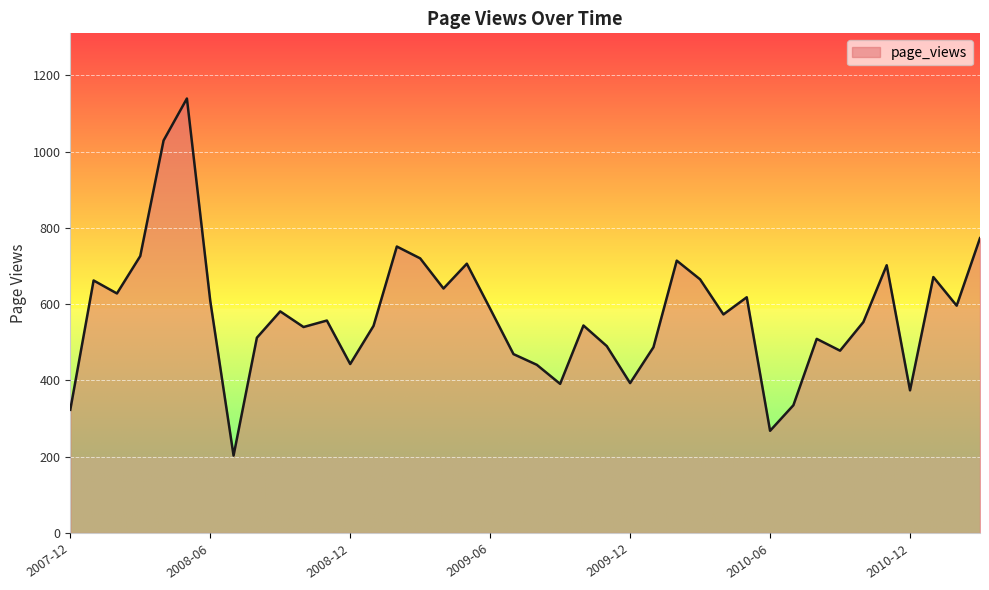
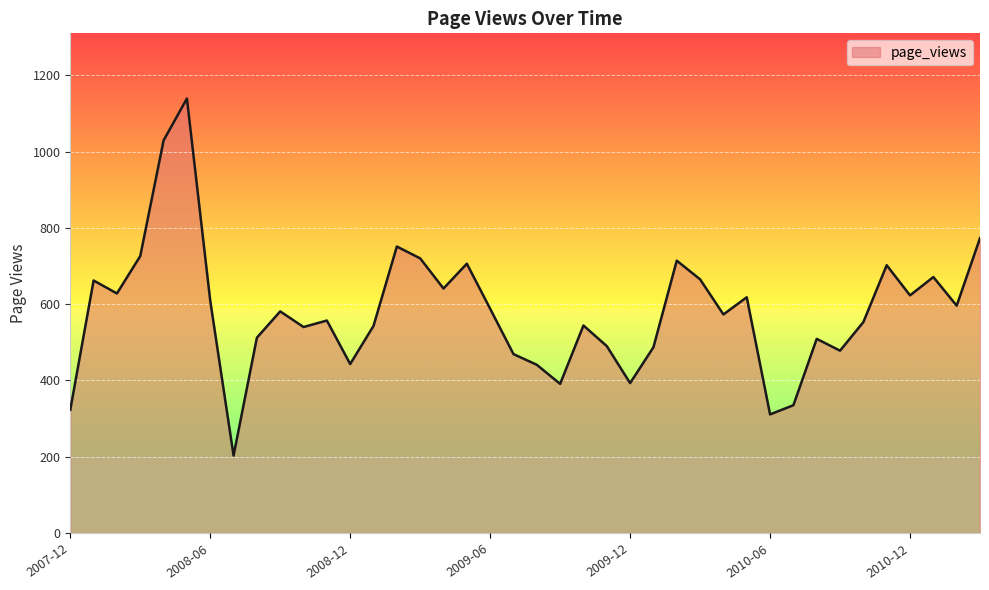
  {
    "2007-12": 320,
    "2008-06": 610,
    "2008-12": 440,
    "2009-06": 590,
    "2009-12": 390,
-   "2010-06": 270,
-   "2010-12": 370
+   "2010-06": 310,
+   "2010-12": 620
  }
